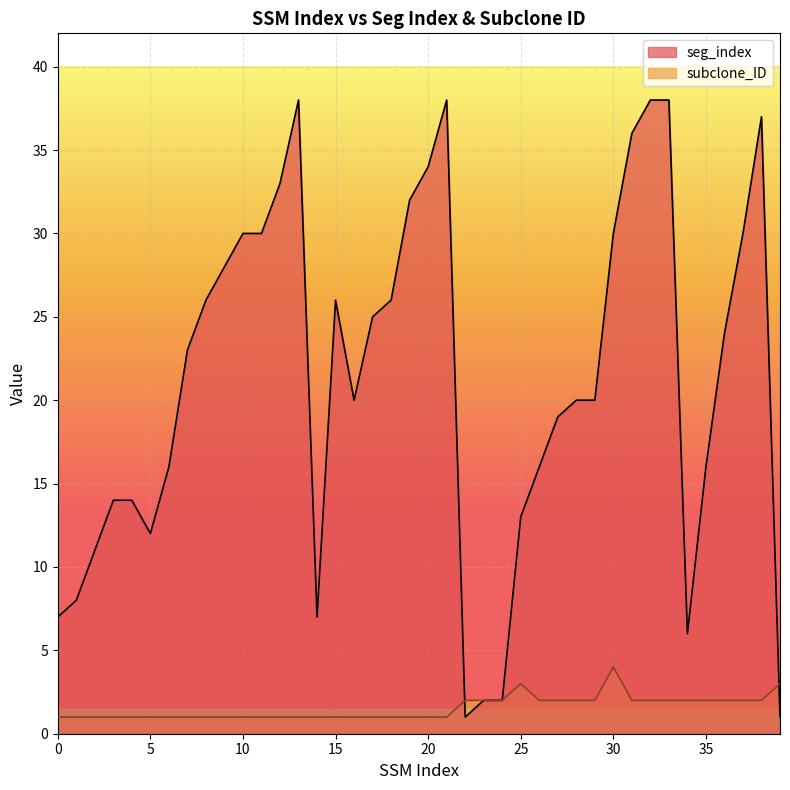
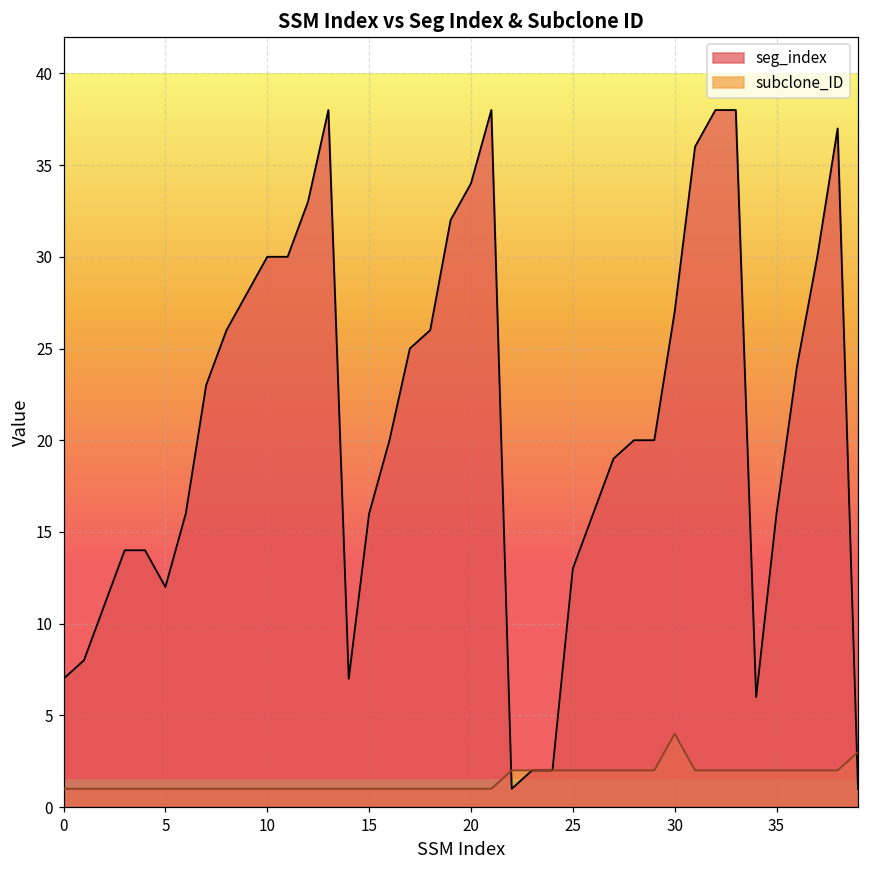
  {
    "subclone_ID": {
-     "25": 3,
+     "25": 2,
      "30": 4,
      "35": 2
    },
    "seg_index": {
      "0": 7,
      "5": 12,
      "10": 30,
-     "15": 26,
+     "15": 16,
      "20": 34,
      "25": 13,
-     "30": 30,
+     "30": 27,
      "35": 16
    }
  }
